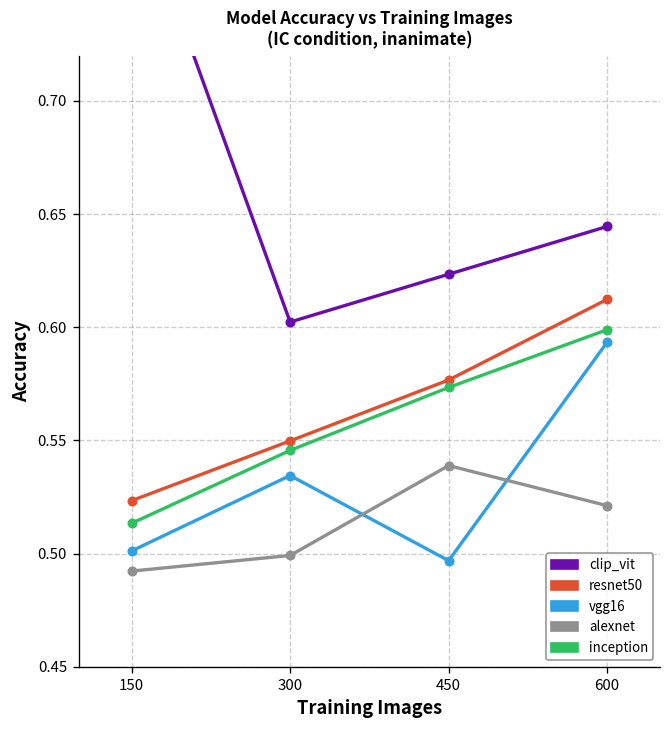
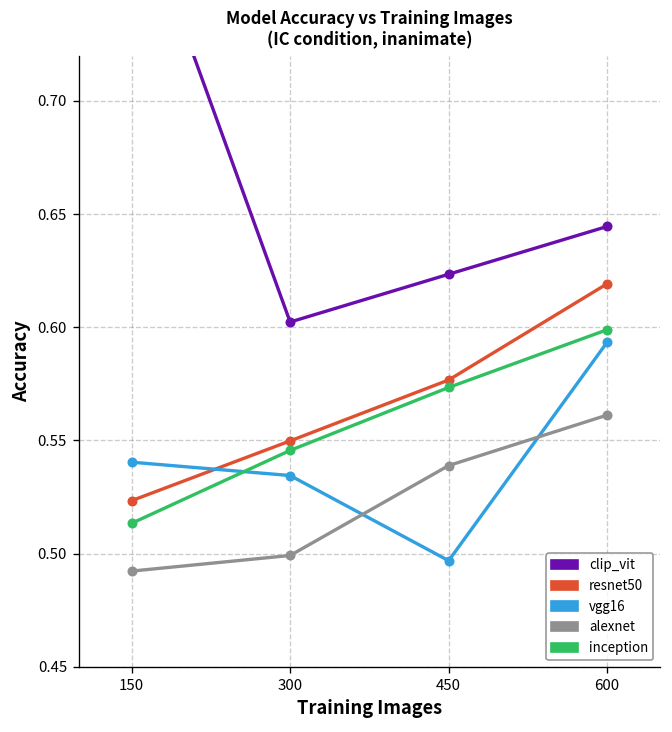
  {
    "clip_vit": {
      "300": 0.602,
      "450": 0.623,
      "600": 0.645
    },
    "resnet50": {
      "150": 0.523,
      "300": 0.550,
      "450": 0.577,
-     "600": 0.612
+     "600": 0.619
    },
    "vgg16": {
-     "150": 0.501,
+     "150": 0.540,
      "300": 0.535,
      "450": 0.497,
      "600": 0.593
    },
    "alexnet": {
      "150": 0.492,
      "300": 0.499,
      "450": 0.539,
-     "600": 0.521
+     "600": 0.561
    },
    "inception": {
      "150": 0.513,
      "300": 0.546,
      "450": 0.573,
      "600": 0.599
    }
  }
